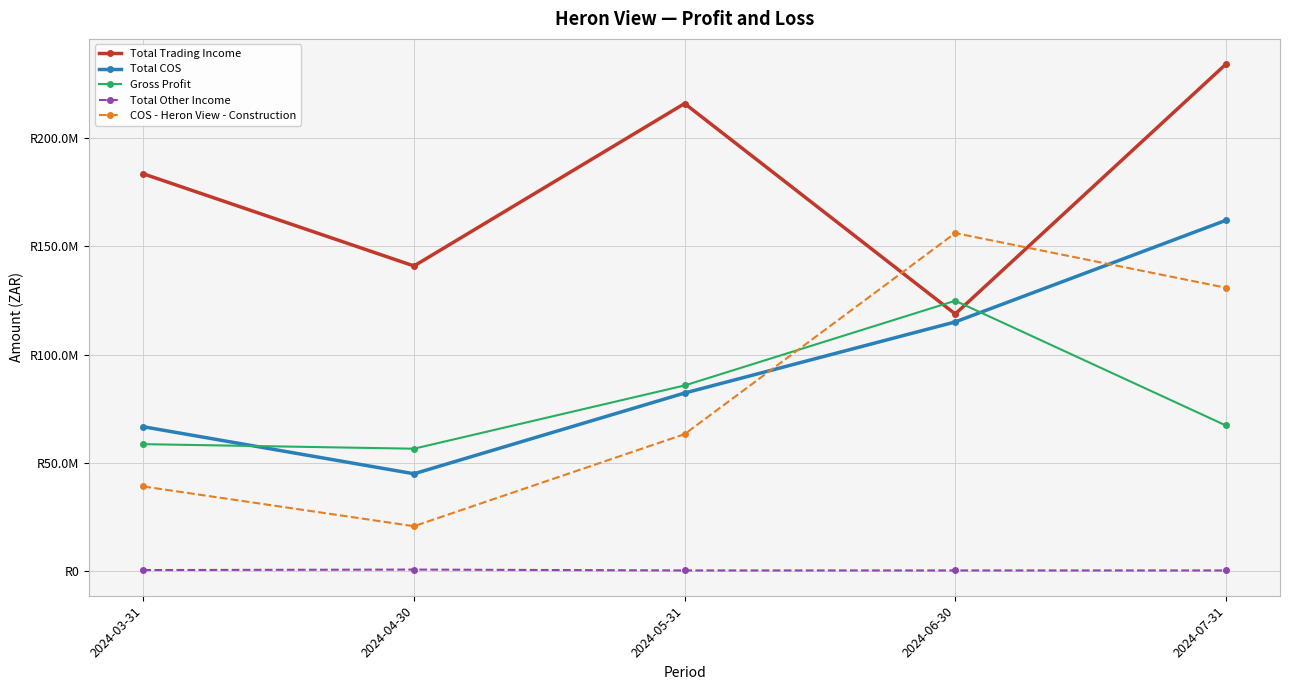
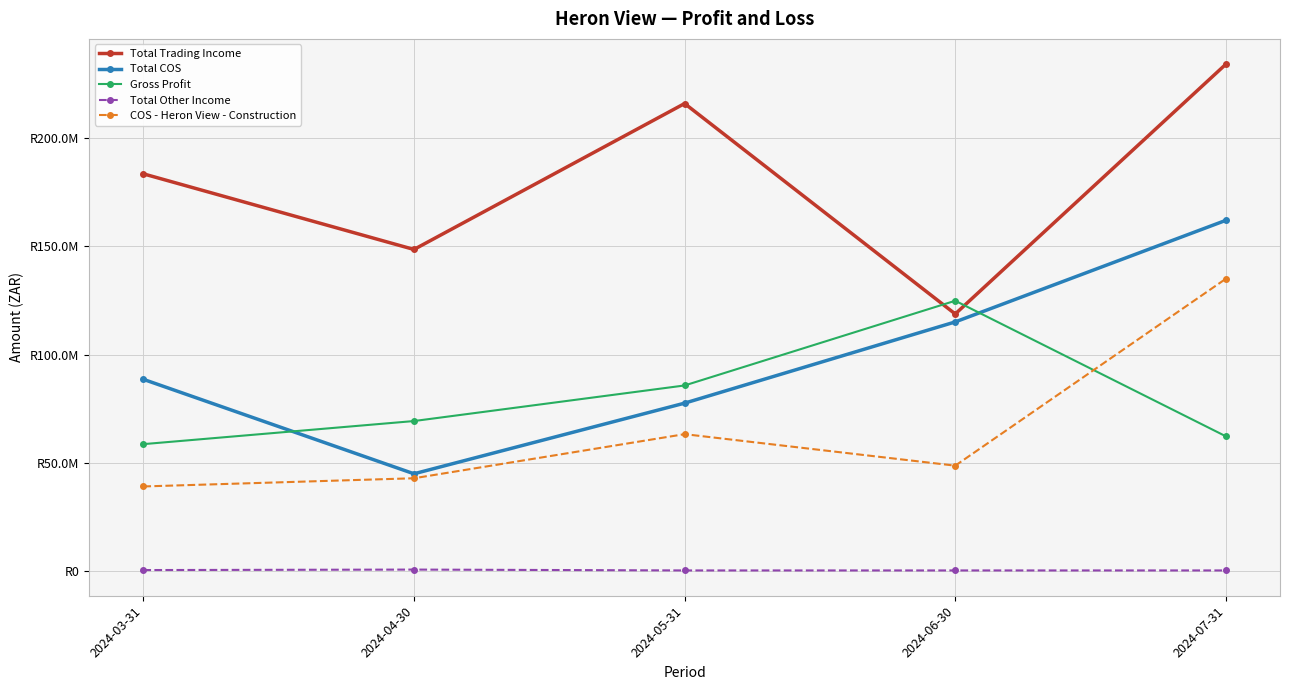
  {
    "Total Trading Income": {
      "2024-03-31": "R184000000",
-     "2024-04-30": "R141000000",
+     "2024-04-30": "R149000000",
      "2024-05-31": "R216000000",
      "2024-06-30": "R119000000",
      "2024-07-31": "R234000000"
    },
    "Total COS": {
-     "2024-03-31": "R67000000",
+     "2024-03-31": "R89000000",
      "2024-04-30": "R45000000",
-     "2024-05-31": "R82000000",
+     "2024-05-31": "R78000000",
      "2024-06-30": "R115000000",
      "2024-07-31": "R162000000"
    },
    "Gross Profit": {
      "2024-03-31": "R59000000",
-     "2024-04-30": "R56000000",
+     "2024-04-30": "R69000000",
      "2024-05-31": "R86000000",
      "2024-06-30": "R125000000",
-     "2024-07-31": "R67000000"
+     "2024-07-31": "R62000000"
    },
    "Total Other Income": {
      "2024-03-31": "R0",
      "2024-04-30": "R1000000",
      "2024-05-31": "R0",
      "2024-06-30": "R0",
      "2024-07-31": "R0"
    },
    "COS - Heron View - Construction": {
      "2024-03-31": "R39000000",
-     "2024-04-30": "R21000000",
+     "2024-04-30": "R43000000",
      "2024-05-31": "R63000000",
-     "2024-06-30": "R156000000",
-     "2024-07-31": "R131000000"
+     "2024-06-30": "R49000000",
+     "2024-07-31": "R135000000"
    }
  }
